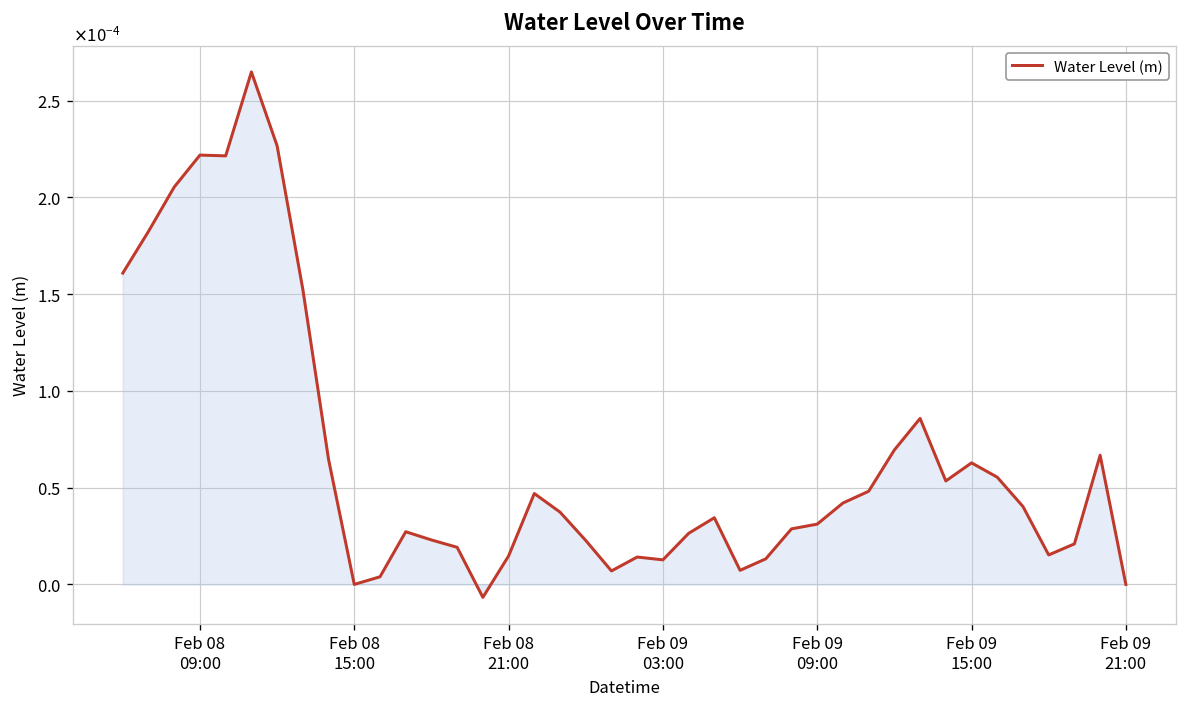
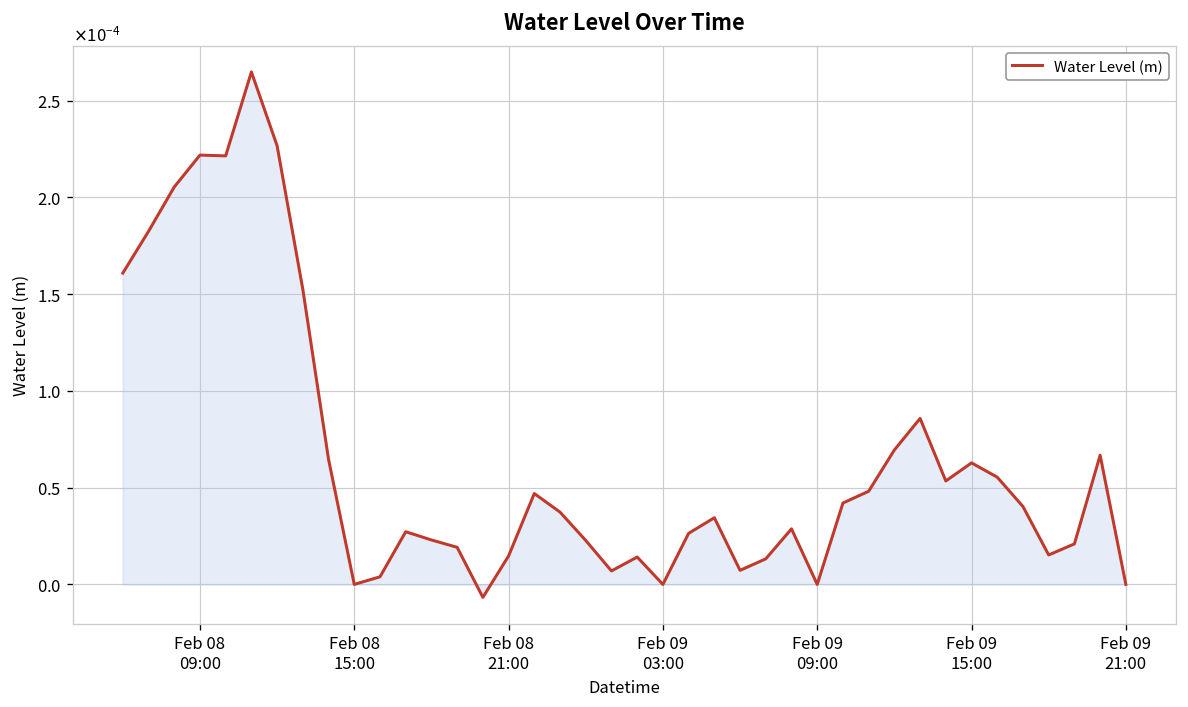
  {
    "Water Level (m)": {
-     "Feb 09 03:00": 0.00001,
-     "Feb 09 09:00": 0.00003
+     "Feb 09 03:00": 0.00000,
+     "Feb 09 09:00": 0.00000
    }
  }
